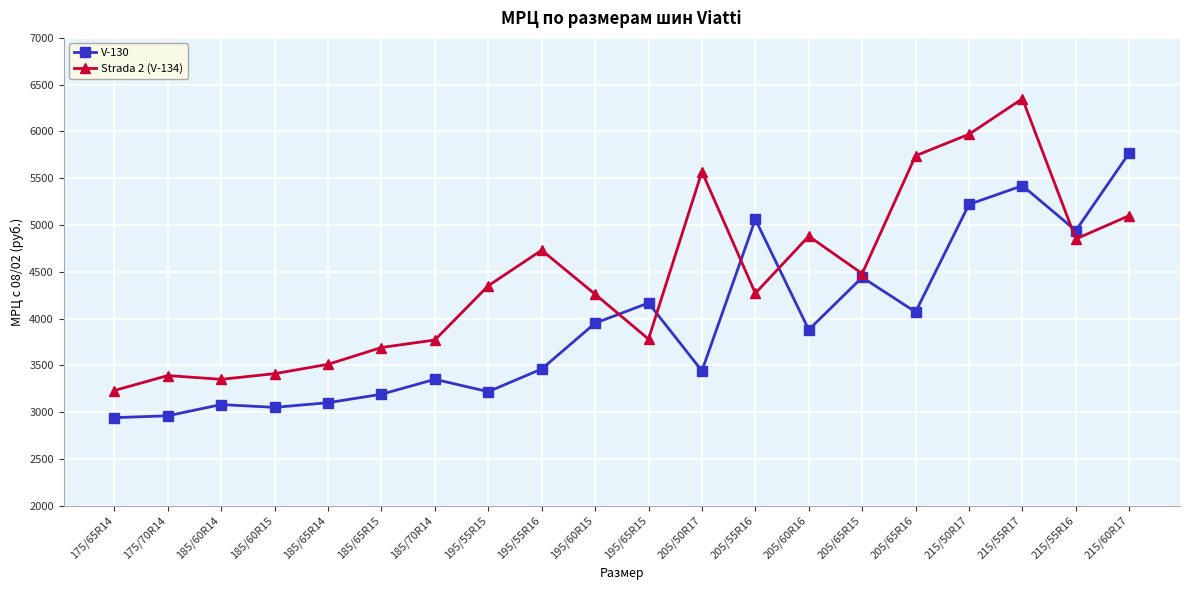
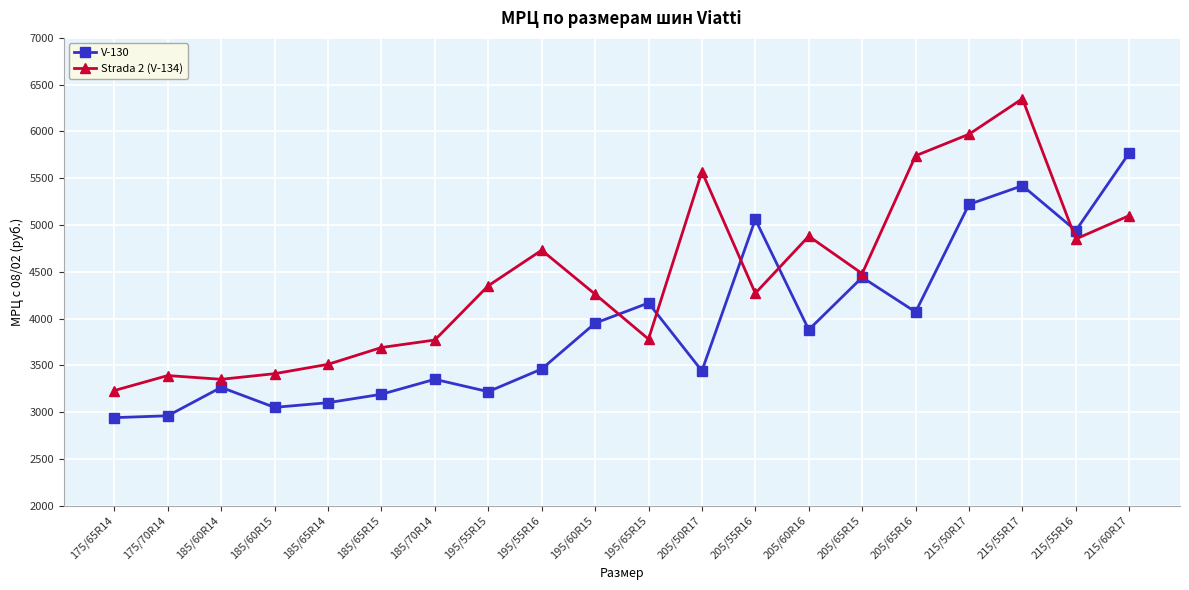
  {
    "V-130": {
      "175/65R14": 2900,
      "175/70R14": 3000,
-     "185/60R14": 3100,
+     "185/60R14": 3300,
      "185/60R15": 3100,
      "185/65R14": 3100,
      "185/65R15": 3200,
      "185/70R14": 3400,
      "195/55R15": 3200,
      "195/55R16": 3500,
      "195/60R15": 4000,
      "195/65R15": 4200,
      "205/50R17": 3400,
      "205/55R16": 5100,
      "205/60R16": 3900,
      "205/65R15": 4400,
      "205/65R16": 4100,
      "215/50R17": 5200,
      "215/55R17": 5400,
      "215/55R16": 4900,
      "215/60R17": 5800
    },
    "Strada 2 (V-134)": {
      "175/65R14": 3200,
      "175/70R14": 3400,
      "185/60R14": 3400,
      "185/60R15": 3400,
      "185/65R14": 3500,
      "185/65R15": 3700,
      "185/70R14": 3800,
      "195/55R15": 4400,
      "195/55R16": 4700,
      "195/60R15": 4300,
      "195/65R15": 3800,
      "205/50R17": 5600,
      "205/55R16": 4300,
      "205/60R16": 4900,
      "205/65R15": 4500,
      "205/65R16": 5700,
      "215/50R17": 6000,
      "215/55R17": 6400,
      "215/55R16": 4900,
      "215/60R17": 5100
    }
  }
